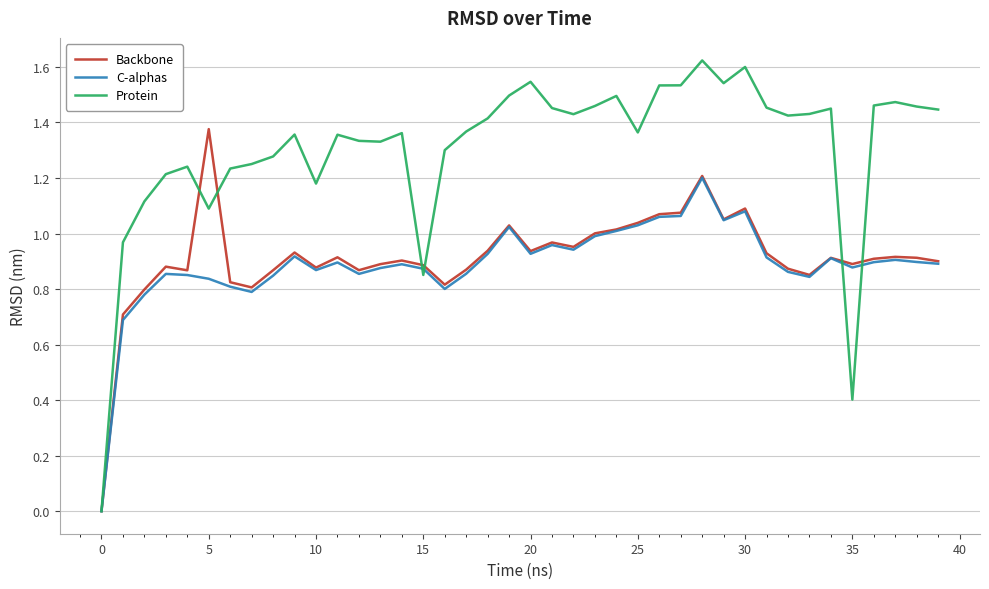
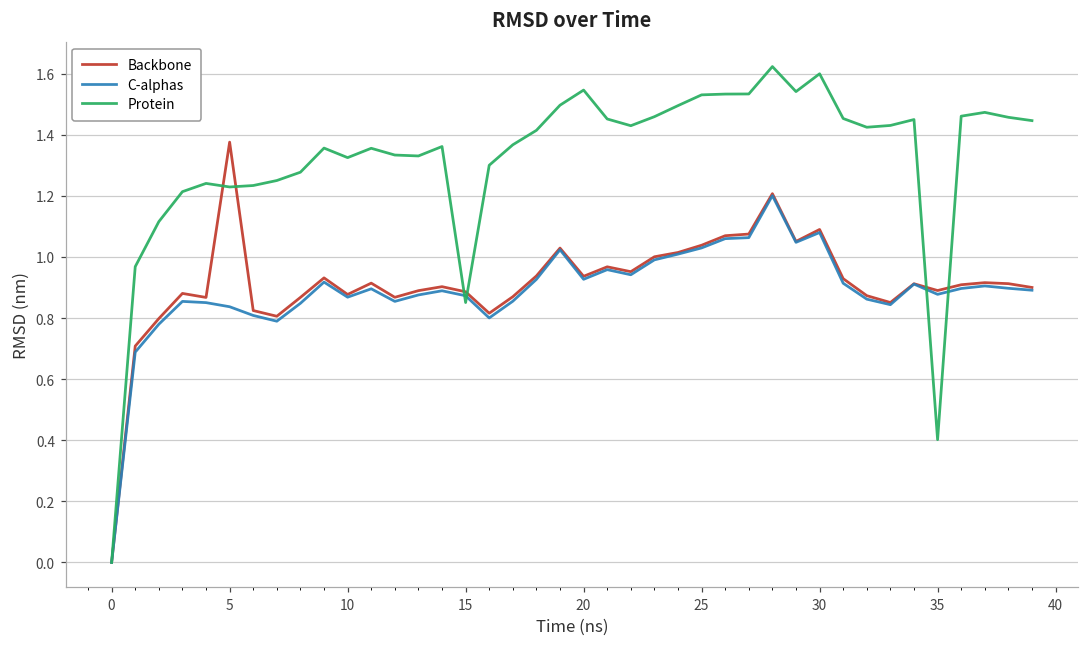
  {
    "Backbone": {
      "5": 1.38,
      "15": 0.89,
      "20": 0.94,
      "30": 1.09,
      "35": 0.89
    },
    "C-alphas": {
      "5": 0.84,
      "15": 0.87,
      "20": 0.93,
      "30": 1.08,
      "35": 0.88
    },
    "Protein": {
-     "5": 1.09,
-     "10": 1.18,
+     "5": 1.23,
+     "10": 1.33,
      "15": 0.85,
      "20": 1.55,
-     "25": 1.36,
+     "25": 1.53,
      "30": 1.60,
      "35": 0.40
    }
  }
